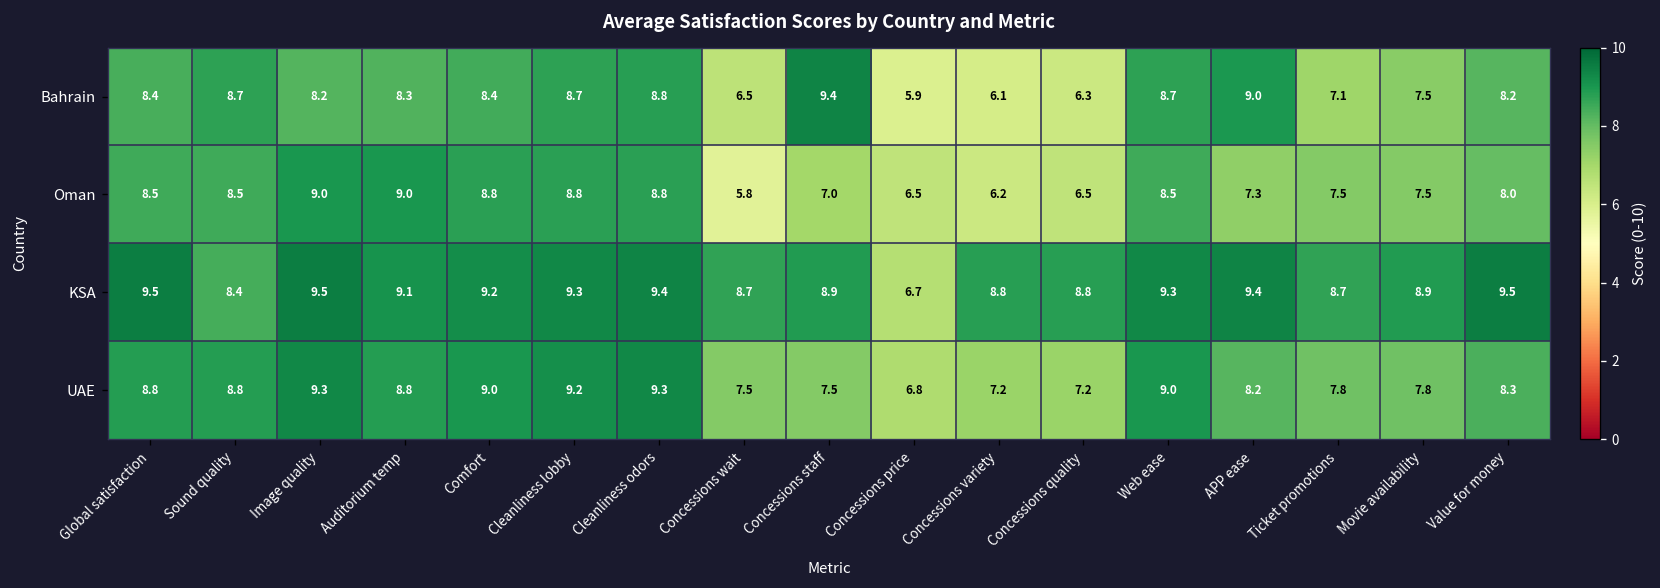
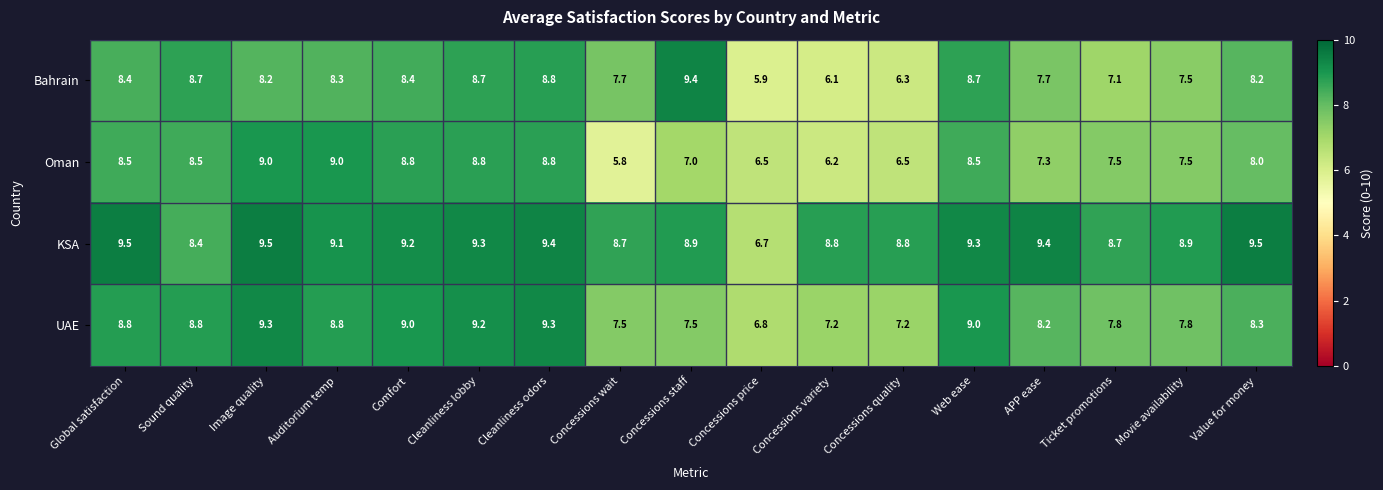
  {
    "Bahrain": {
      "Global satisfaction": 8.4,
      "Sound quality": 8.7,
      "Image quality": 8.2,
      "Auditorium temp": 8.3,
      "Comfort": 8.4,
      "Cleanliness lobby": 8.7,
      "Cleanliness odors": 8.8,
-     "Concessions wait": 6.5,
+     "Concessions wait": 7.7,
      "Concessions staff": 9.4,
      "Concessions price": 5.9,
      "Concessions variety": 6.1,
      "Concessions quality": 6.3,
      "Web ease": 8.7,
-     "APP ease": 9.0,
+     "APP ease": 7.7,
      "Ticket promotions": 7.1,
      "Movie availability": 7.5,
      "Value for money": 8.2
    },
    "Oman": {
      "Global satisfaction": 8.5,
      "Sound quality": 8.5,
      "Image quality": 9.0,
      "Auditorium temp": 9.0,
      "Comfort": 8.8,
      "Cleanliness lobby": 8.8,
      "Cleanliness odors": 8.8,
      "Concessions wait": 5.8,
      "Concessions staff": 7.0,
      "Concessions price": 6.5,
      "Concessions variety": 6.2,
      "Concessions quality": 6.5,
      "Web ease": 8.5,
      "APP ease": 7.3,
      "Ticket promotions": 7.5,
      "Movie availability": 7.5,
      "Value for money": 8.0
    },
    "KSA": {
      "Global satisfaction": 9.5,
      "Sound quality": 8.4,
      "Image quality": 9.5,
      "Auditorium temp": 9.1,
      "Comfort": 9.2,
      "Cleanliness lobby": 9.3,
      "Cleanliness odors": 9.4,
      "Concessions wait": 8.7,
      "Concessions staff": 8.9,
      "Concessions price": 6.7,
      "Concessions variety": 8.8,
      "Concessions quality": 8.8,
      "Web ease": 9.3,
      "APP ease": 9.4,
      "Ticket promotions": 8.7,
      "Movie availability": 8.9,
      "Value for money": 9.5
    },
    "UAE": {
      "Global satisfaction": 8.8,
      "Sound quality": 8.8,
      "Image quality": 9.3,
      "Auditorium temp": 8.8,
      "Comfort": 9.0,
      "Cleanliness lobby": 9.2,
      "Cleanliness odors": 9.3,
      "Concessions wait": 7.5,
      "Concessions staff": 7.5,
      "Concessions price": 6.8,
      "Concessions variety": 7.2,
      "Concessions quality": 7.2,
      "Web ease": 9.0,
      "APP ease": 8.2,
      "Ticket promotions": 7.8,
      "Movie availability": 7.8,
      "Value for money": 8.3
    }
  }
